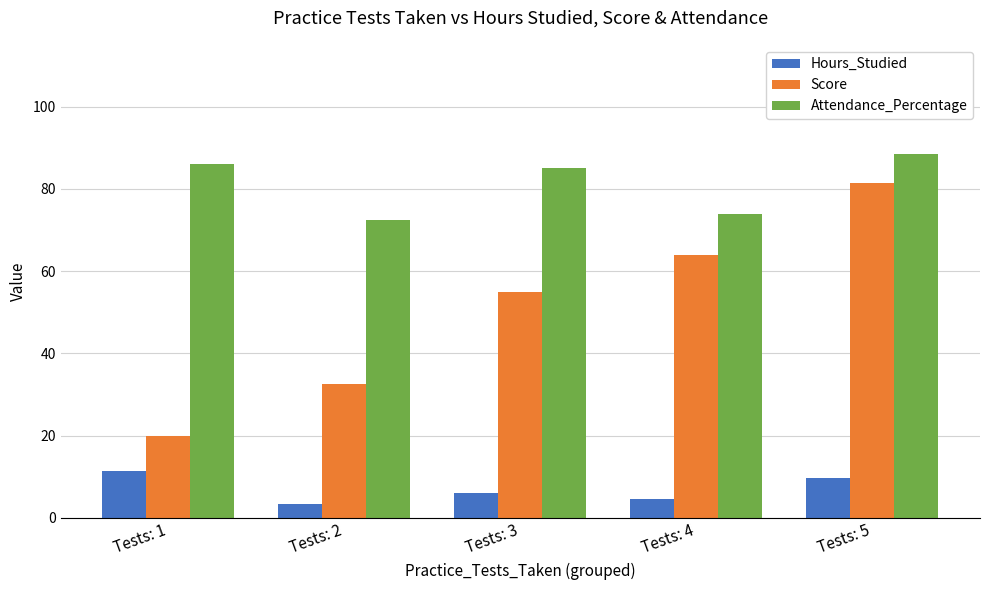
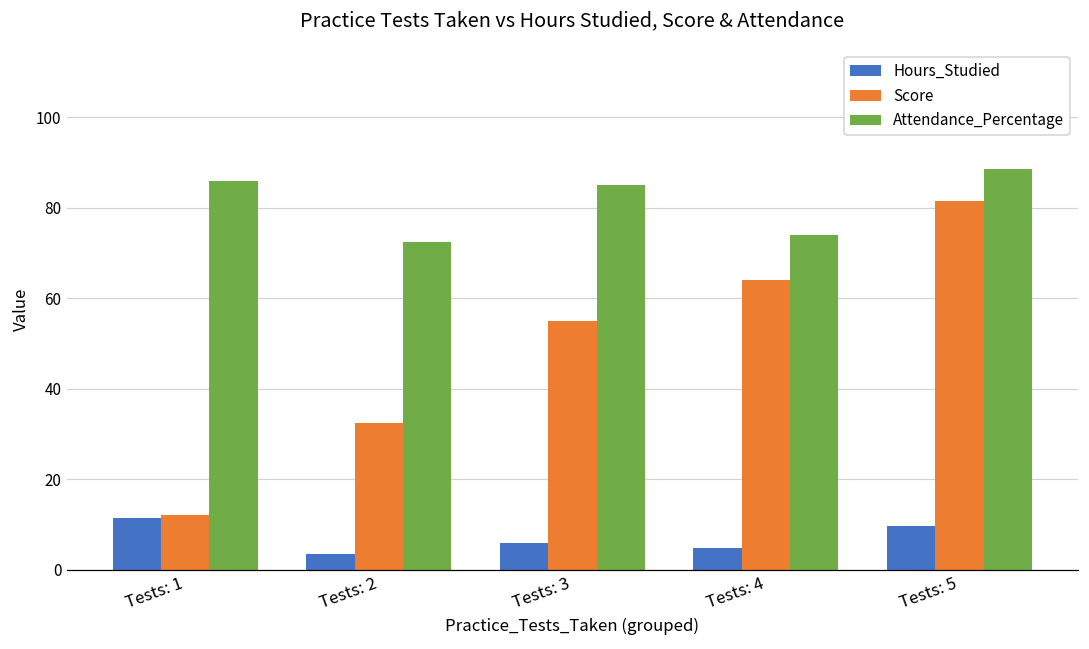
  {
    "Hours_Studied": {
      "Tests: 1": 11,
      "Tests: 2": 4,
      "Tests: 3": 6,
      "Tests: 4": 5,
      "Tests: 5": 10
    },
    "Score": {
-     "Tests: 1": 20,
+     "Tests: 1": 12,
      "Tests: 2": 33,
      "Tests: 3": 55,
      "Tests: 4": 64,
      "Tests: 5": 82
    },
    "Attendance_Percentage": {
      "Tests: 1": 86,
      "Tests: 2": 73,
      "Tests: 3": 85,
      "Tests: 4": 74,
      "Tests: 5": 89
    }
  }
